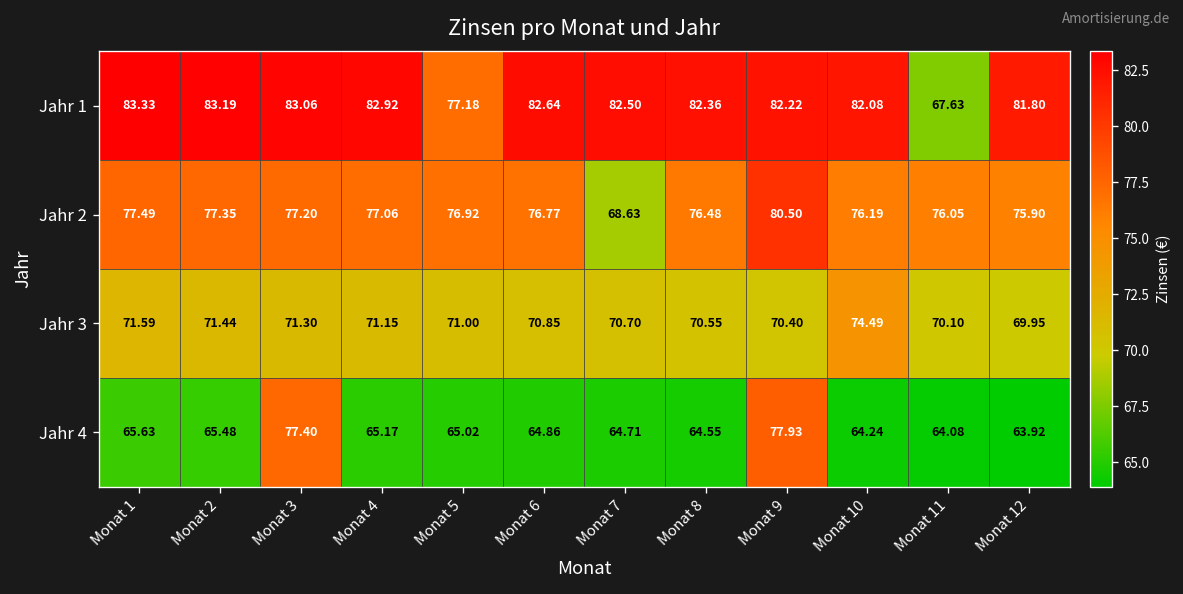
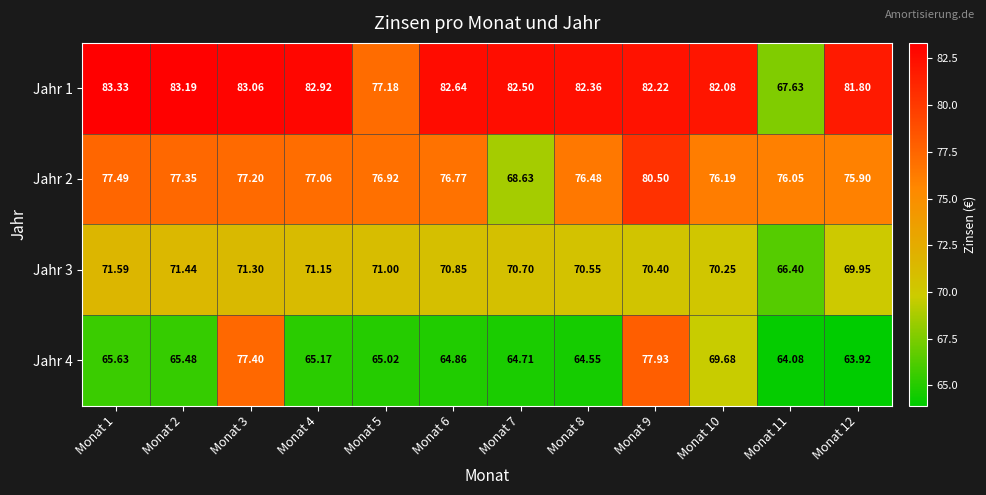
  {
    "Jahr 1": {
      "Monat 1": 83.33,
      "Monat 2": 83.19,
      "Monat 3": 83.06,
      "Monat 4": 82.92,
      "Monat 5": 77.18,
      "Monat 6": 82.64,
      "Monat 7": 82.50,
      "Monat 8": 82.36,
      "Monat 9": 82.22,
      "Monat 10": 82.08,
      "Monat 11": 67.63,
      "Monat 12": 81.80
    },
    "Jahr 2": {
      "Monat 1": 77.49,
      "Monat 2": 77.35,
      "Monat 3": 77.20,
      "Monat 4": 77.06,
      "Monat 5": 76.92,
      "Monat 6": 76.77,
      "Monat 7": 68.63,
      "Monat 8": 76.48,
      "Monat 9": 80.50,
      "Monat 10": 76.19,
      "Monat 11": 76.05,
      "Monat 12": 75.90
    },
    "Jahr 3": {
      "Monat 1": 71.59,
      "Monat 2": 71.44,
      "Monat 3": 71.30,
      "Monat 4": 71.15,
      "Monat 5": 71.00,
      "Monat 6": 70.85,
      "Monat 7": 70.70,
      "Monat 8": 70.55,
      "Monat 9": 70.40,
-     "Monat 10": 74.49,
-     "Monat 11": 70.10,
+     "Monat 10": 70.25,
+     "Monat 11": 66.40,
      "Monat 12": 69.95
    },
    "Jahr 4": {
      "Monat 1": 65.63,
      "Monat 2": 65.48,
      "Monat 3": 77.40,
      "Monat 4": 65.17,
      "Monat 5": 65.02,
      "Monat 6": 64.86,
      "Monat 7": 64.71,
      "Monat 8": 64.55,
      "Monat 9": 77.93,
-     "Monat 10": 64.24,
+     "Monat 10": 69.68,
      "Monat 11": 64.08,
      "Monat 12": 63.92
    }
  }
